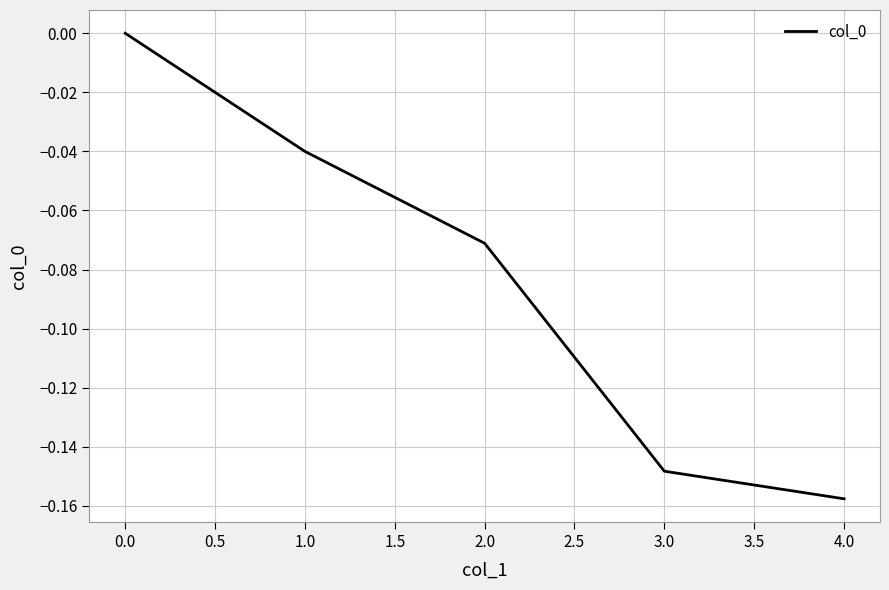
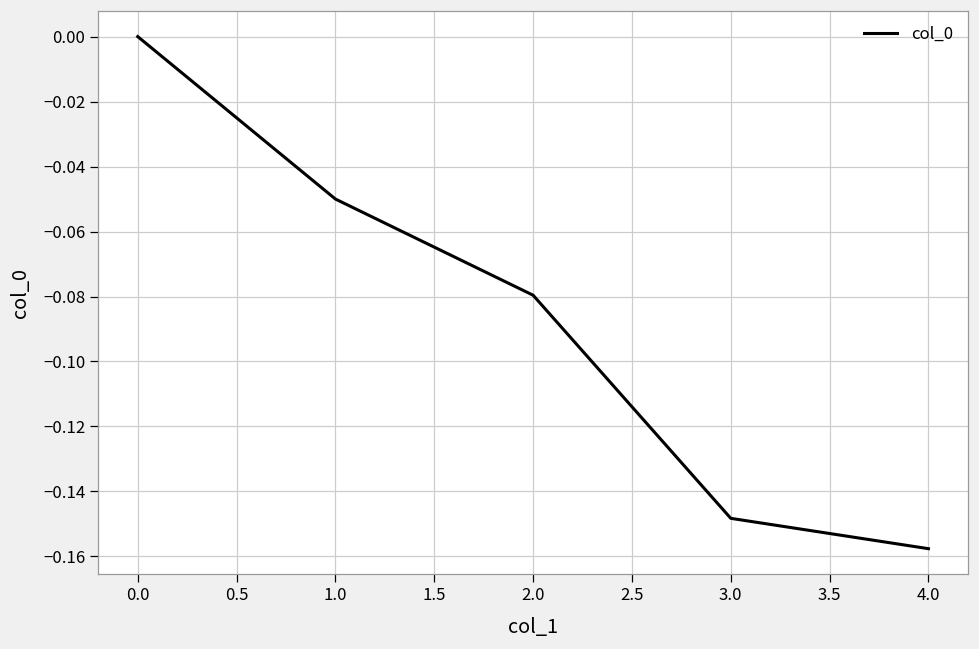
  {
    "0.0": 0.000,
-   "1.0": -0.04,
-   "2.0": -0.071,
+   "1.0": -0.05,
+   "2.0": -0.080,
    "3.0": -0.148,
    "4.0": -0.158
  }
